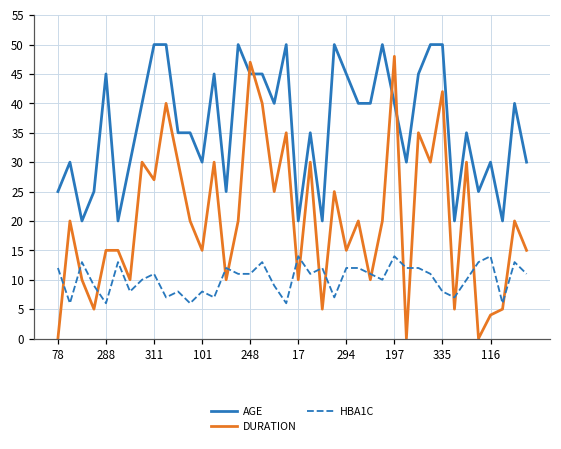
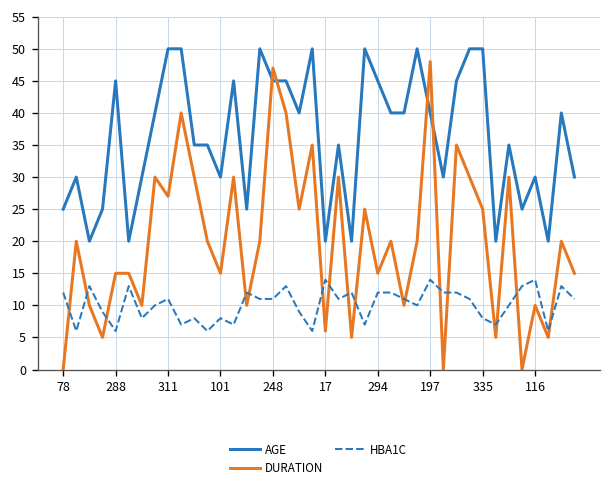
  {
    "DURATION": {
      "78": 0,
      "288": 15,
      "311": 27,
      "101": 15,
      "248": 47,
-     "17": 10,
+     "17": 6,
      "294": 15,
      "197": 48,
-     "335": 42,
-     "116": 4
+     "335": 25,
+     "116": 10
    }
  }
